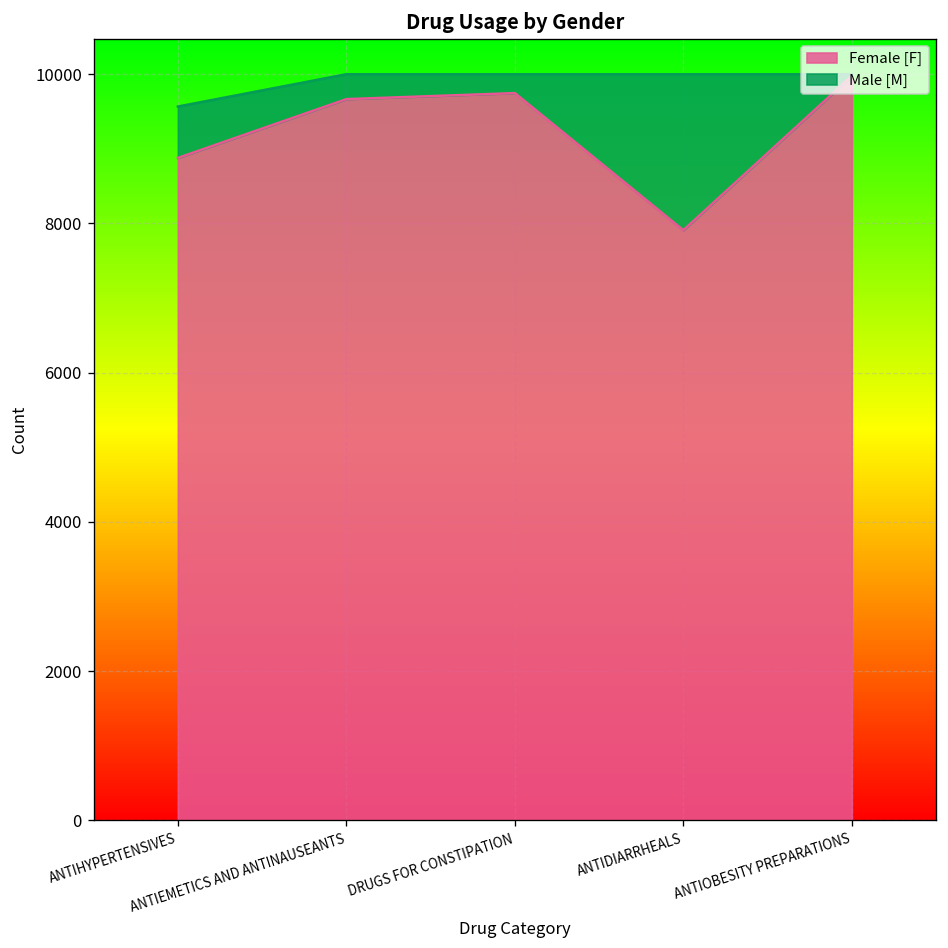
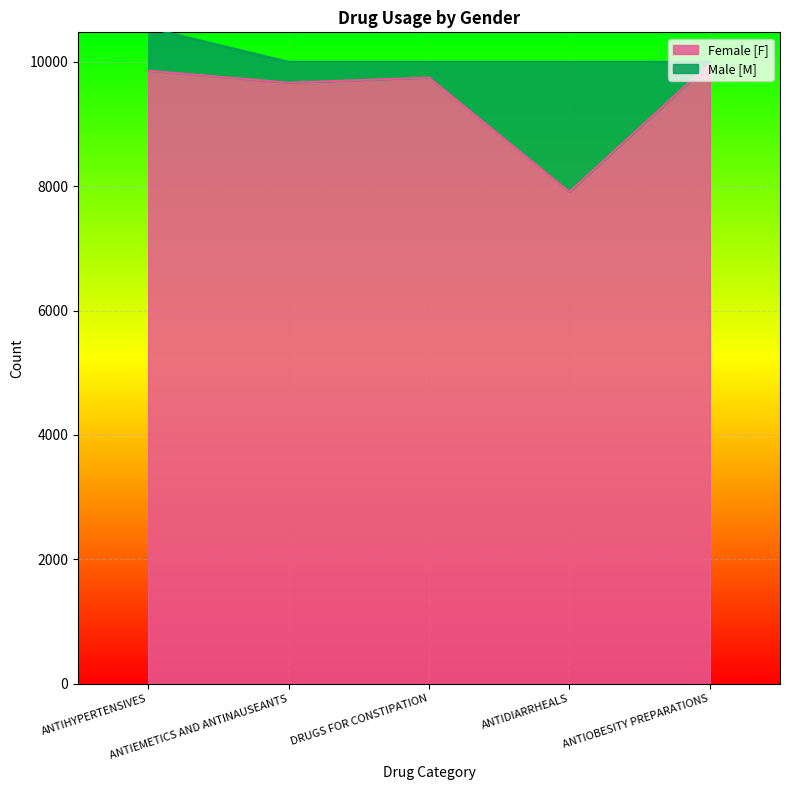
  {
    "Female [F]": {
-     "ANTIHYPERTENSIVES": 8900,
+     "ANTIHYPERTENSIVES": 9900,
      "ANTIEMETICS AND ANTINAUSEANTS": 9700,
      "DRUGS FOR CONSTIPATION": 9700,
      "ANTIDIARRHEALS": 7900
    },
    "Male [M]": {
      "ANTIEMETICS AND ANTINAUSEANTS": 300,
      "DRUGS FOR CONSTIPATION": 300,
      "ANTIDIARRHEALS": 2100
    }
  }
